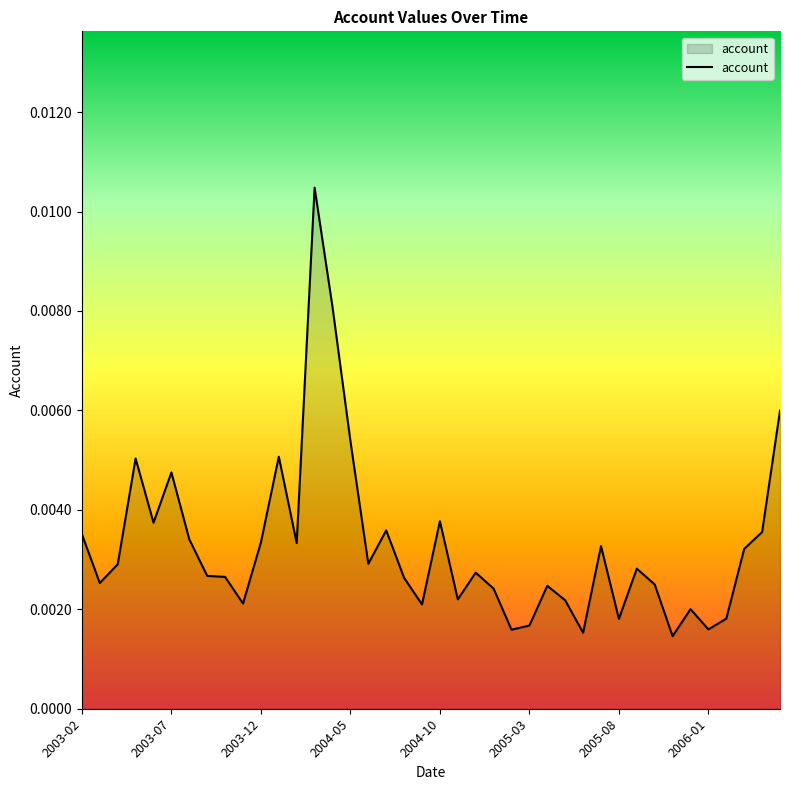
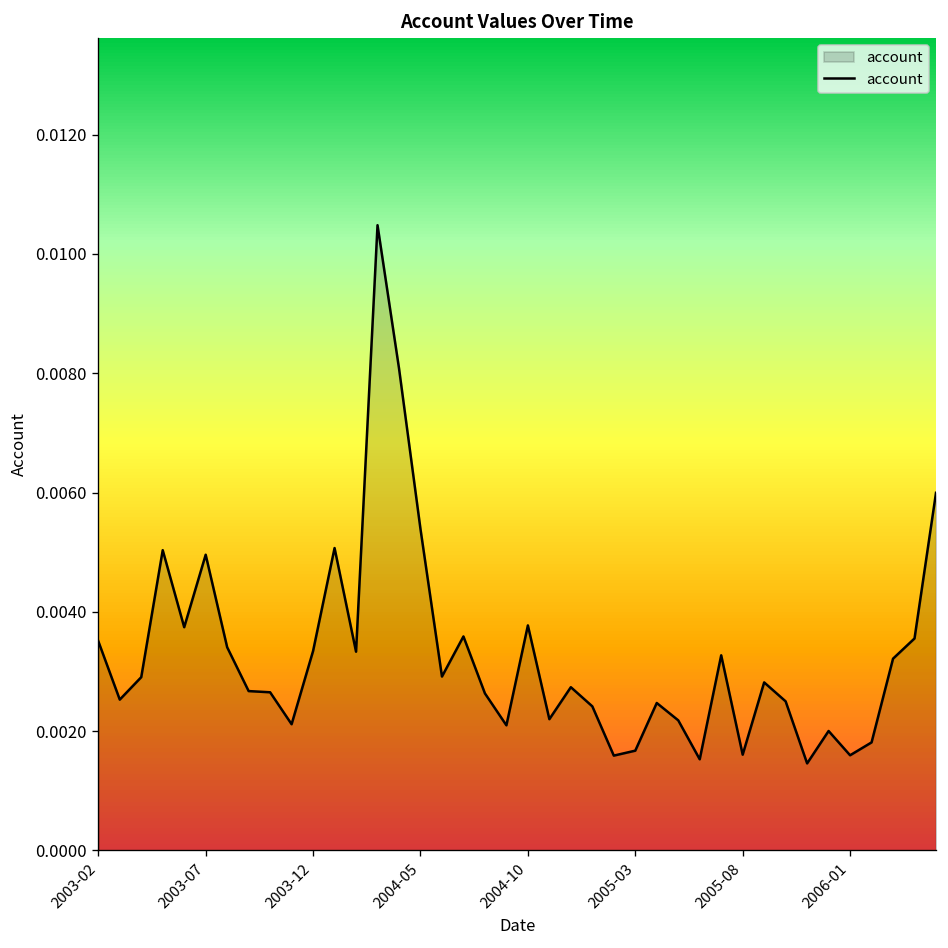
  {
    "2003-02": 0.0035,
-   "2003-07": 0.0048,
+   "2003-07": 0.0050,
    "2003-12": 0.0033,
    "2004-05": 0.0054,
    "2004-10": 0.0038,
    "2005-03": 0.0017,
-   "2005-08": 0.0018,
+   "2005-08": 0.0016,
    "2006-01": 0.0016
  }
